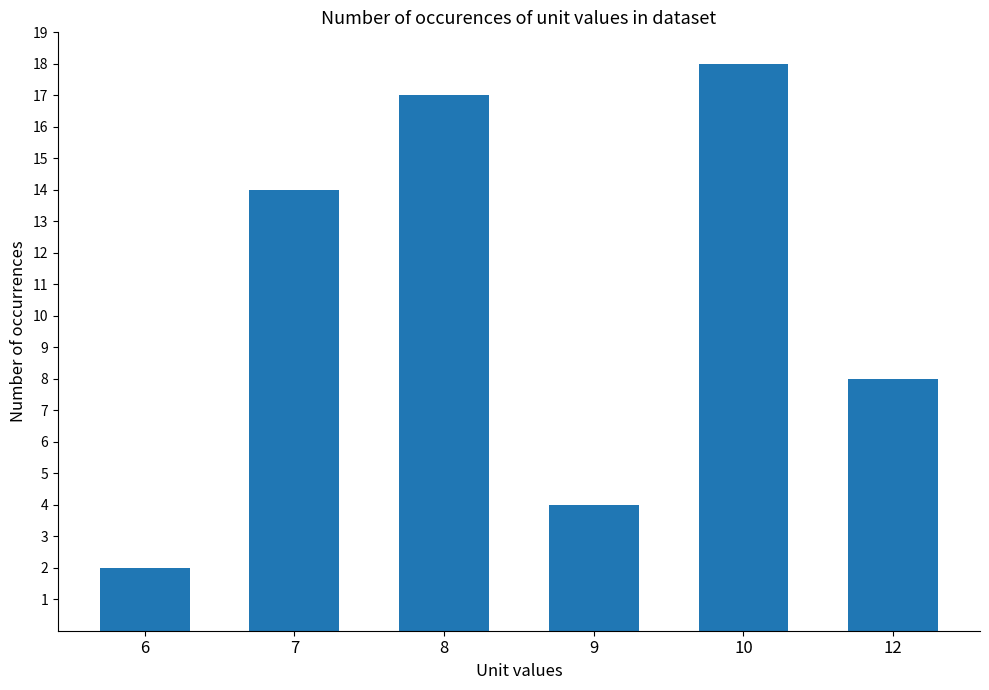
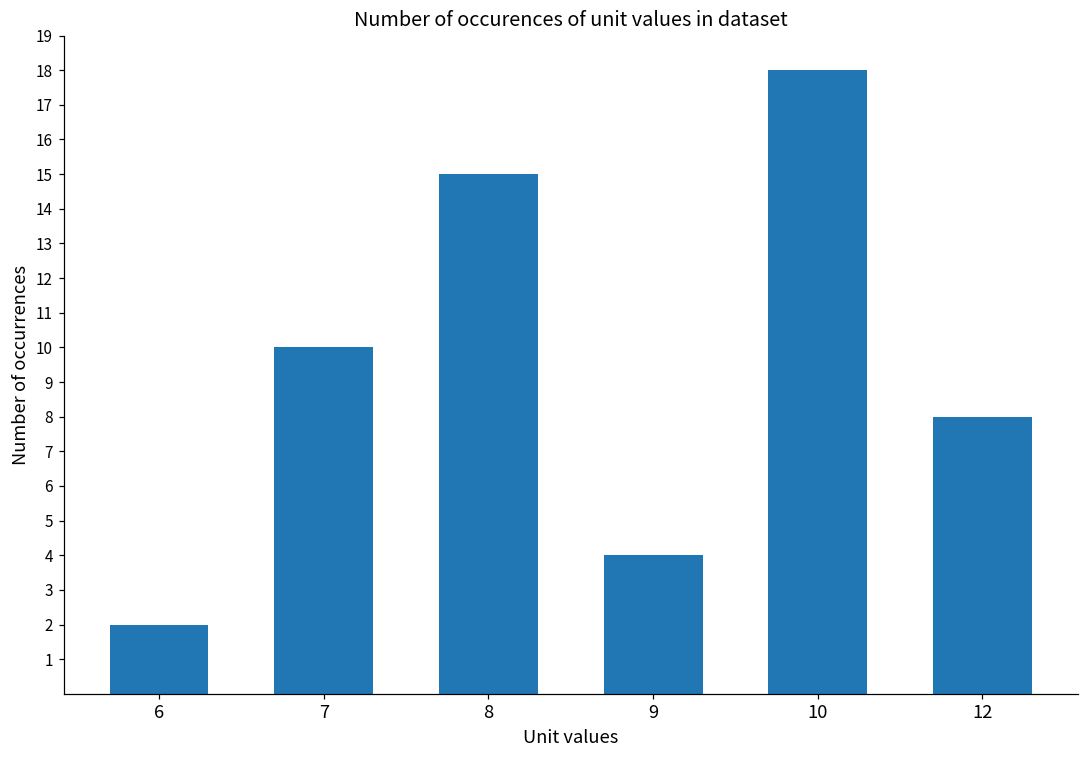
  {
    "6": 2,
-   "7": 14,
-   "8": 17,
+   "7": 10,
+   "8": 15,
    "9": 4,
    "10": 18,
    "12": 8
  }
